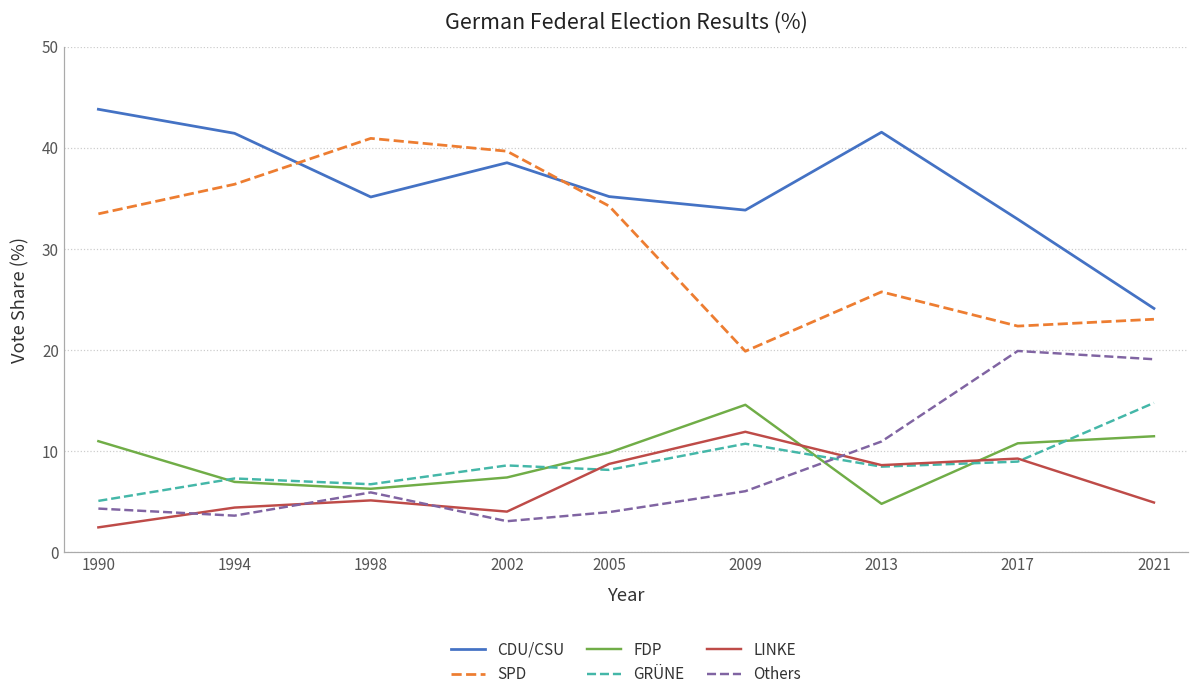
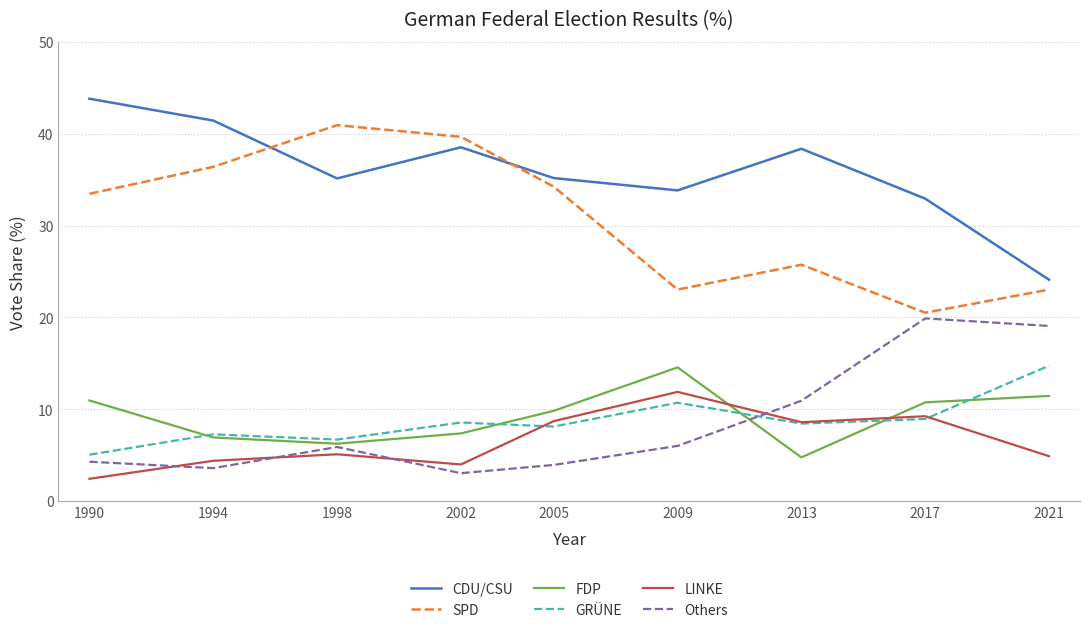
  {
    "CDU/CSU": {
      "1990": 44,
      "1994": 41,
      "1998": 35,
      "2002": 39,
      "2005": 35,
      "2009": 34,
-     "2013": 42,
+     "2013": 38,
      "2017": 33,
      "2021": 24
    },
    "SPD": {
      "1990": 33,
      "1994": 36,
      "1998": 41,
      "2002": 40,
      "2005": 34,
-     "2009": 20,
+     "2009": 23,
      "2013": 26,
-     "2017": 22,
+     "2017": 21,
      "2021": 23
    },
    "FDP": {
      "1990": 11,
      "1994": 7,
      "1998": 6,
      "2002": 7,
      "2005": 10,
      "2009": 15,
      "2013": 5,
      "2017": 11,
      "2021": 11
    },
    "GRÜNE": {
      "1990": 5,
      "1994": 7,
      "1998": 7,
      "2002": 9,
      "2005": 8,
      "2009": 11,
      "2017": 9,
      "2021": 15
    },
    "LINKE": {
      "1990": 2,
      "1994": 4,
      "1998": 5,
      "2002": 4,
      "2005": 9,
      "2009": 12,
      "2017": 9,
      "2021": 5
    },
    "Others": {
      "1990": 4,
      "1994": 4,
      "1998": 6,
      "2002": 3,
      "2005": 4,
      "2009": 6,
      "2013": 11,
      "2017": 20,
      "2021": 19
    }
  }
